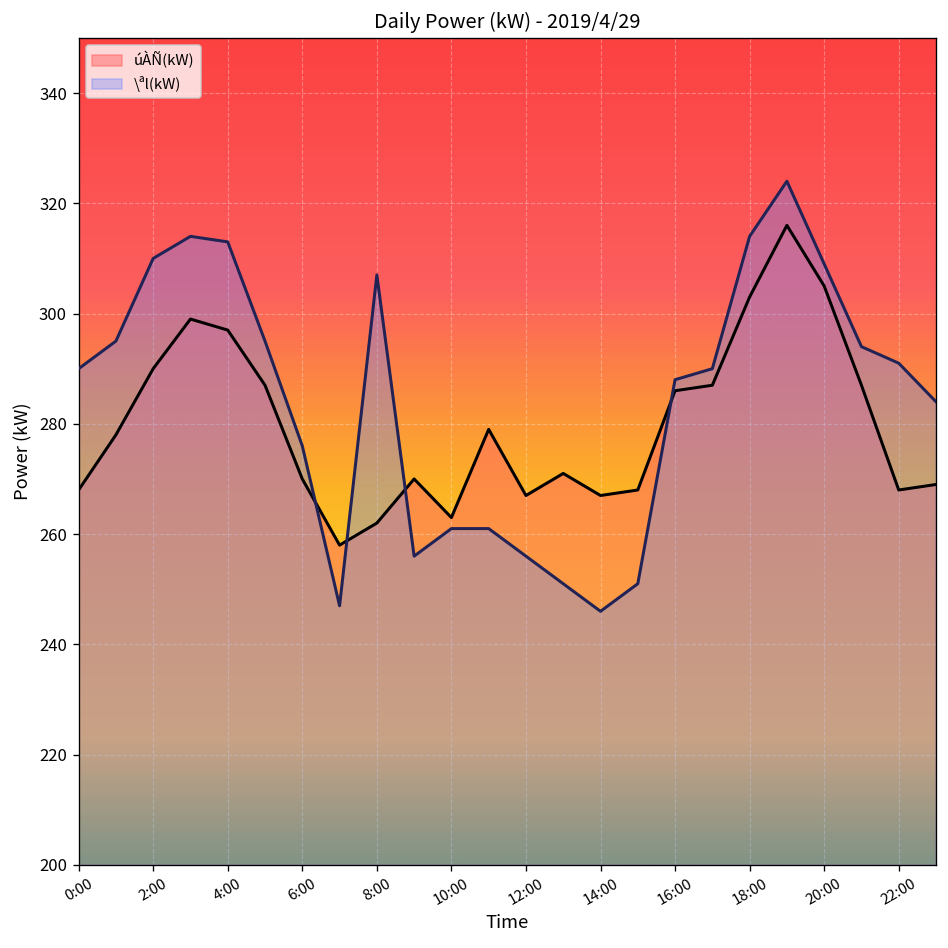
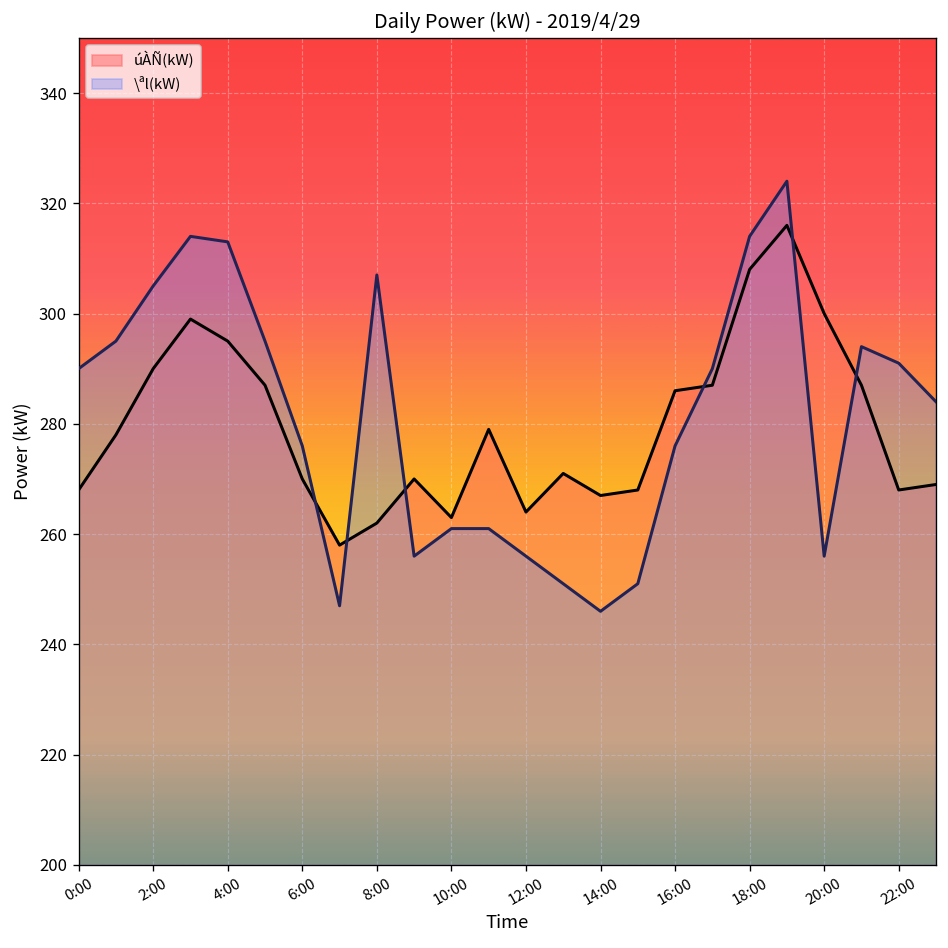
  {
    "úÀÑ(kW)": {
      "0:00": 268,
      "2:00": 290,
-     "4:00": 297,
+     "4:00": 295,
      "6:00": 270,
      "8:00": 262,
      "10:00": 263,
-     "12:00": 267,
+     "12:00": 264,
      "14:00": 267,
      "16:00": 286,
-     "18:00": 303,
-     "20:00": 305,
+     "18:00": 308,
+     "20:00": 300,
      "22:00": 268
    },
    "\\ªl(kW)": {
      "0:00": 290,
-     "2:00": 310,
+     "2:00": 305,
      "4:00": 313,
      "6:00": 276,
      "8:00": 307,
      "10:00": 261,
      "12:00": 256,
      "14:00": 246,
-     "16:00": 288,
+     "16:00": 276,
      "18:00": 314,
-     "20:00": 309,
+     "20:00": 256,
      "22:00": 291
    }
  }
